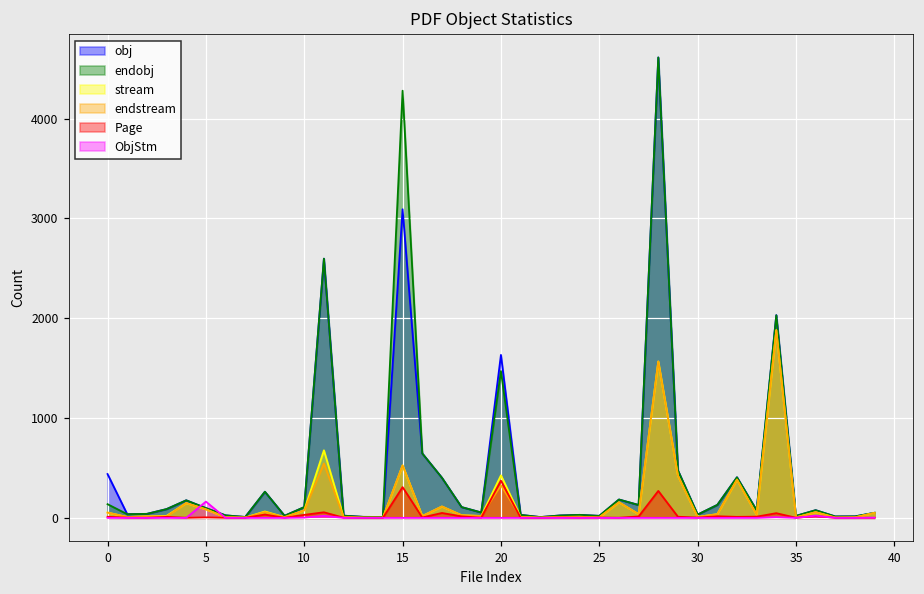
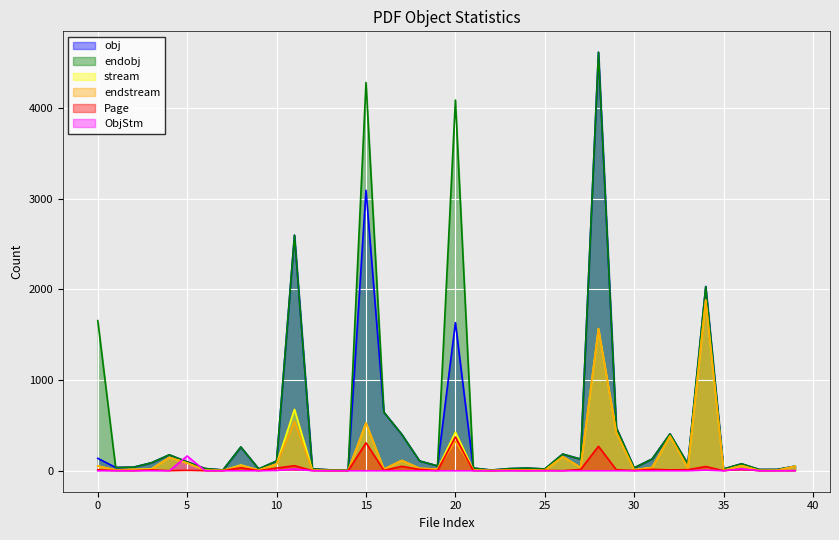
  {
    "obj": {
-     "0": 400,
+     "0": 100,
      "15": 3100,
      "20": 1600
    },
    "endobj": {
-     "0": 100,
+     "0": 1700,
      "15": 4300,
-     "20": 1500
+     "20": 4100
    },
    "Page": {
      "5": 0,
      "15": 300,
      "20": 400
    },
    "ObjStm": {
      "5": 200,
      "15": 0,
      "20": 0
    }
  }
